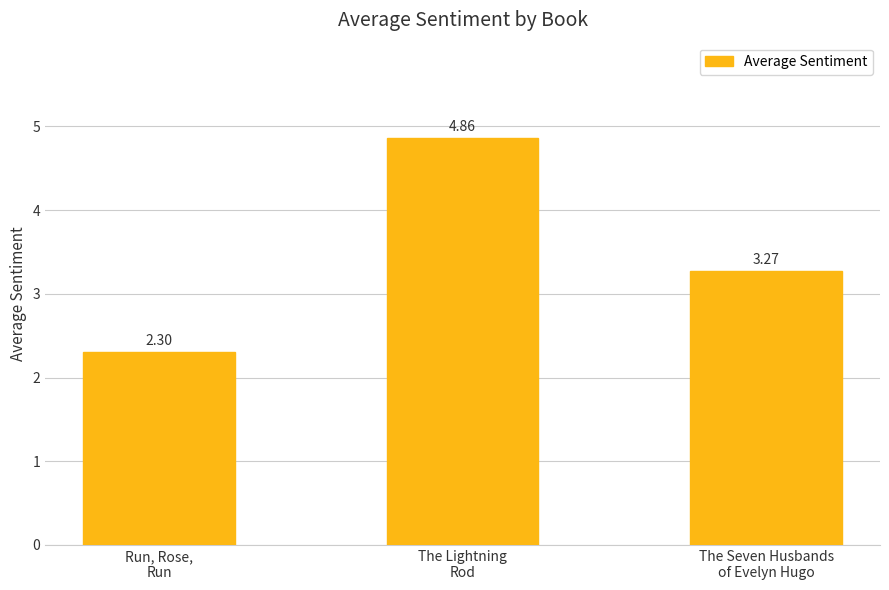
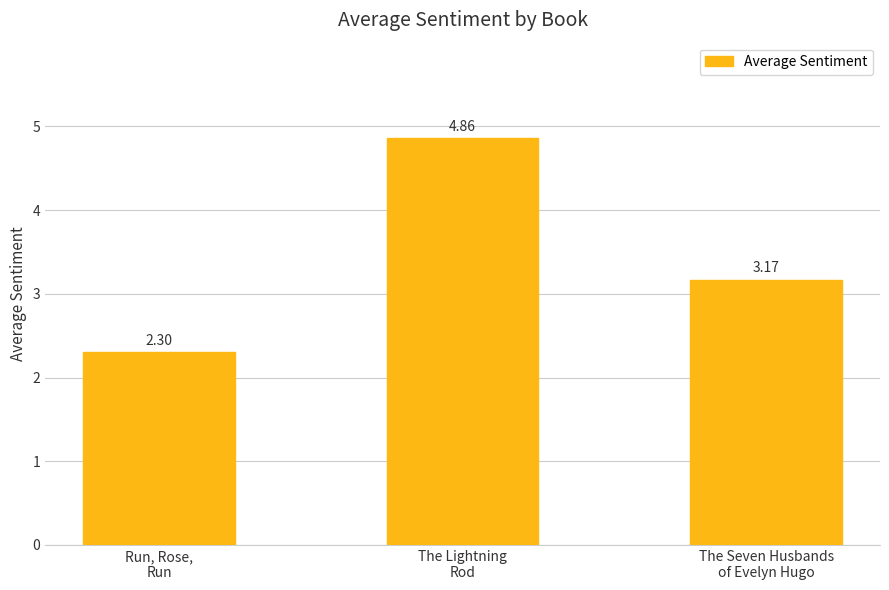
  {
    "Run, Rose, Run": 2.30,
    "The Lightning Rod": 4.86,
-   "The Seven Husbands of Evelyn Hugo": 3.27
+   "The Seven Husbands of Evelyn Hugo": 3.17
  }
